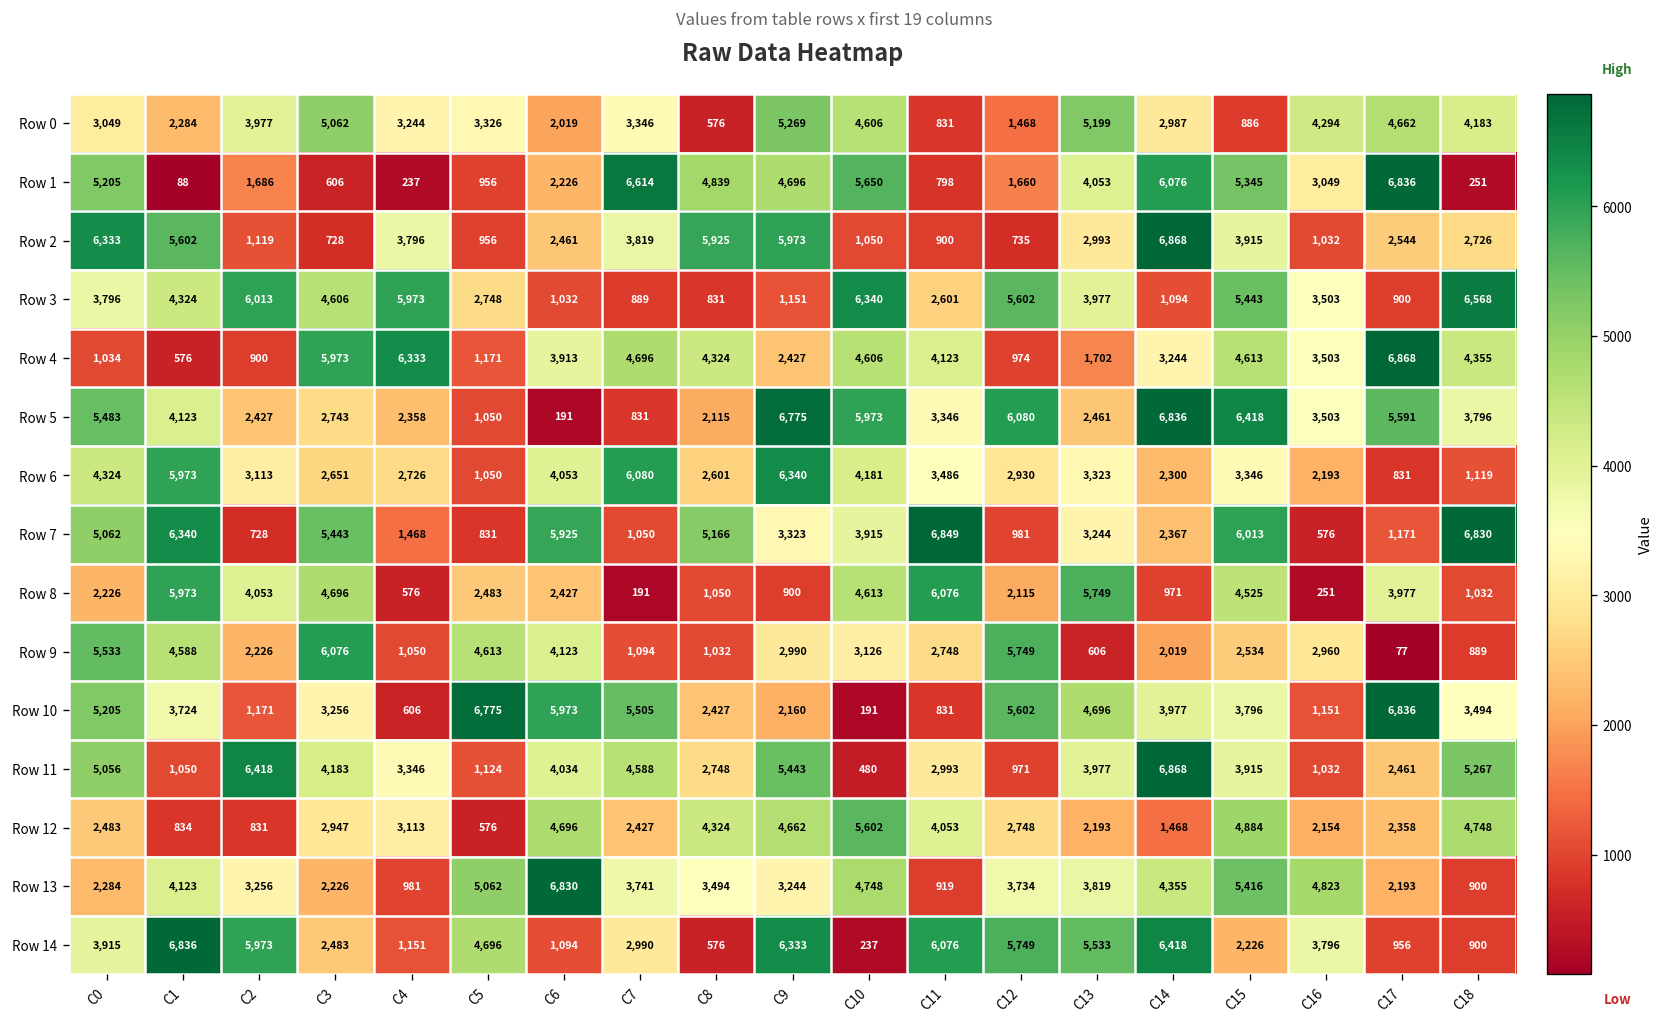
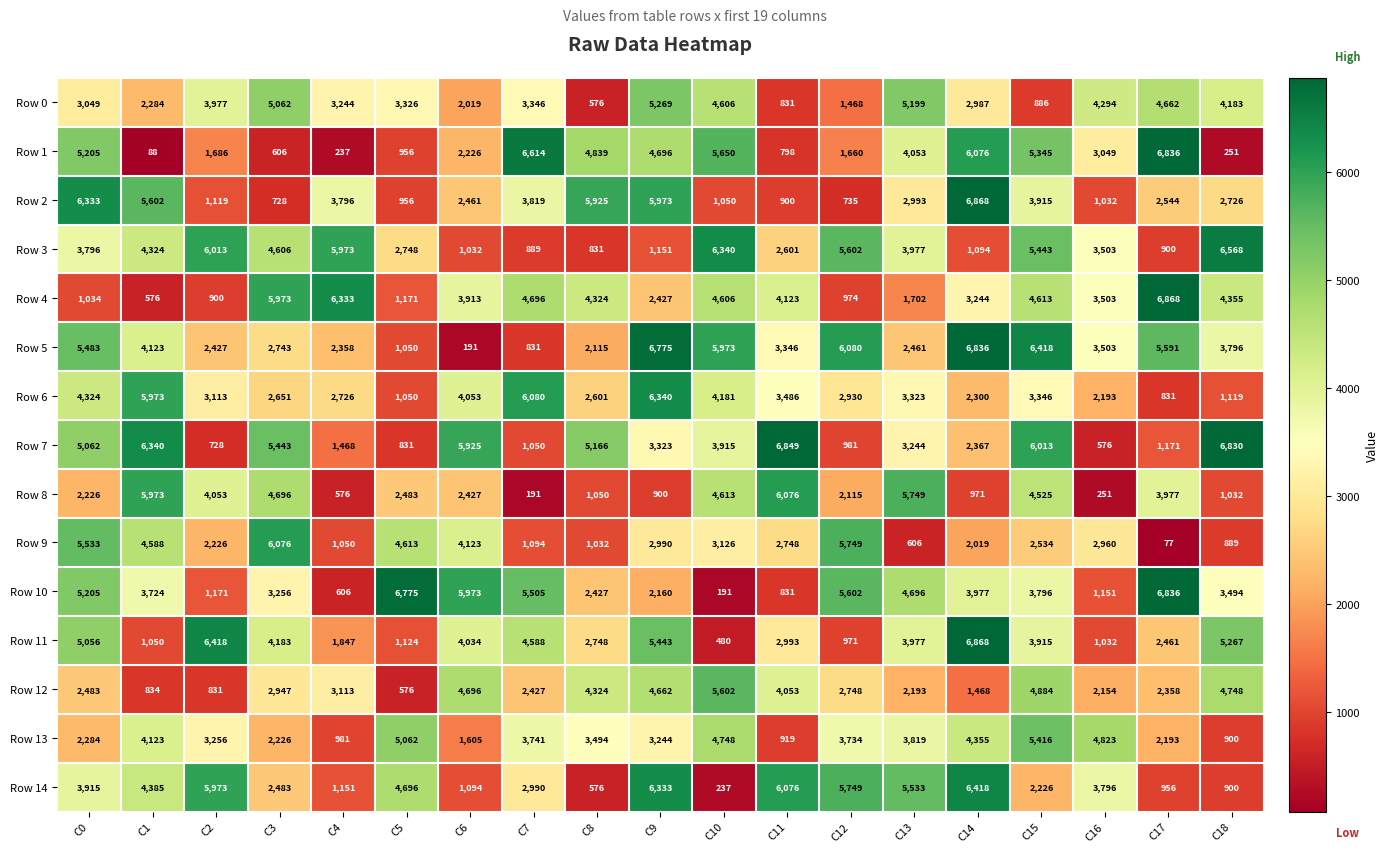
  {
    "Row 11": {
      "C0": "5,056",
      "C1": "1,050",
      "C2": "6,418",
      "C3": "4,183",
-     "C4": "3,346",
+     "C4": "1,847",
      "C5": "1,124",
      "C6": "4,034",
      "C7": "4,588",
      "C8": "2,748",
      "C9": "5,443",
      "C10": "480",
      "C11": "2,993",
      "C12": "971",
      "C13": "3,977",
      "C14": "6,868",
      "C15": "3,915",
      "C16": "1,032",
      "C17": "2,461",
      "C18": "5,267"
    },
    "Row 13": {
      "C0": "2,284",
      "C1": "4,123",
      "C2": "3,256",
      "C3": "2,226",
      "C4": "981",
      "C5": "5,062",
-     "C6": "6,830",
+     "C6": "1,605",
      "C7": "3,741",
      "C8": "3,494",
      "C9": "3,244",
      "C10": "4,748",
      "C11": "919",
      "C12": "3,734",
      "C13": "3,819",
      "C14": "4,355",
      "C15": "5,416",
      "C16": "4,823",
      "C17": "2,193",
      "C18": "900"
    },
    "Row 14": {
      "C0": "3,915",
-     "C1": "6,836",
+     "C1": "4,385",
      "C2": "5,973",
      "C3": "2,483",
      "C4": "1,151",
      "C5": "4,696",
      "C6": "1,094",
      "C7": "2,990",
      "C8": "576",
      "C9": "6,333",
      "C10": "237",
      "C11": "6,076",
      "C12": "5,749",
      "C13": "5,533",
      "C14": "6,418",
      "C15": "2,226",
      "C16": "3,796",
      "C17": "956",
      "C18": "900"
    }
  }
